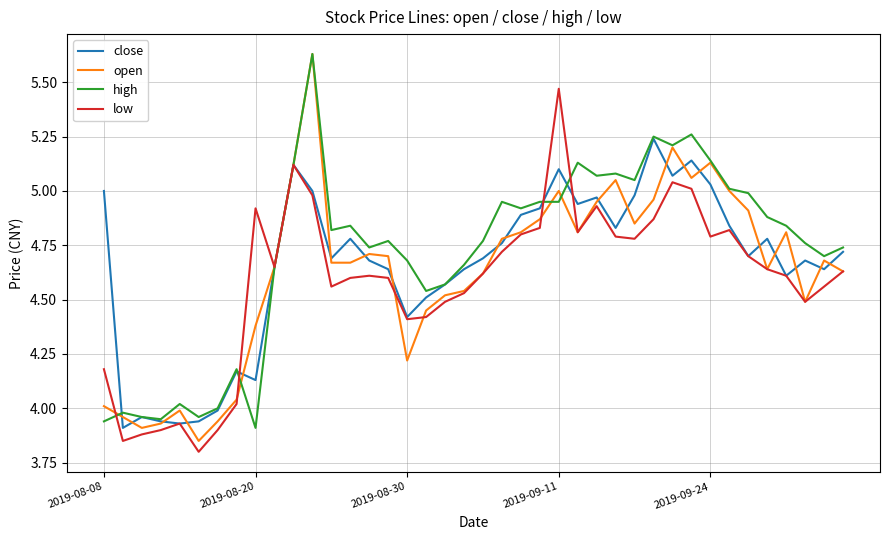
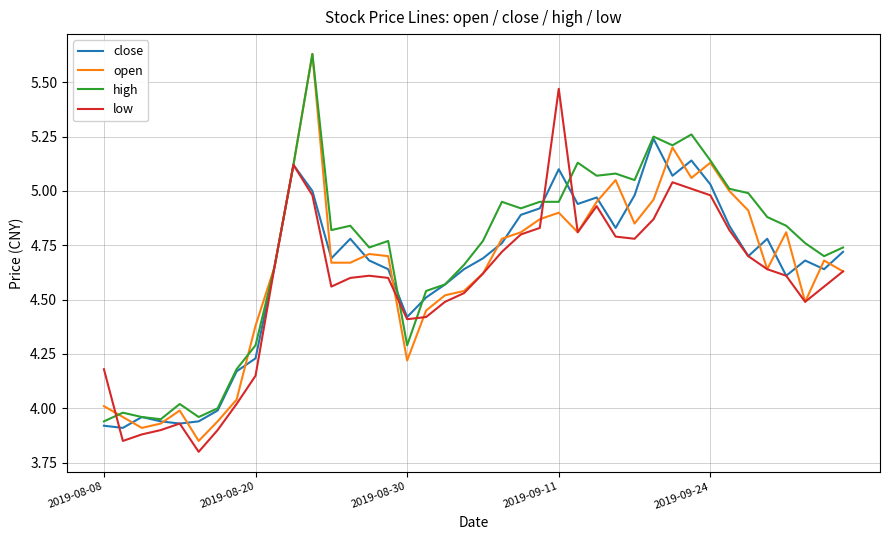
  {
    "close": {
-     "2019-08-08": 5.00,
-     "2019-08-20": 4.13,
+     "2019-08-08": 3.92,
+     "2019-08-20": 4.23,
      "2019-09-11": 5.10,
      "2019-09-24": 5.03
    },
    "open": {
      "2019-08-08": 4.0,
      "2019-08-20": 4.38,
      "2019-08-30": 4.22,
-     "2019-09-11": 5.0
+     "2019-09-11": 4.9
    },
    "high": {
      "2019-08-08": 3.94,
-     "2019-08-20": 3.91,
-     "2019-08-30": 4.68,
+     "2019-08-20": 4.29,
+     "2019-08-30": 4.29,
      "2019-09-11": 4.95
    },
    "low": {
      "2019-08-08": 4.18,
-     "2019-08-20": 4.92,
+     "2019-08-20": 4.15,
      "2019-09-11": 5.47,
-     "2019-09-24": 4.79
+     "2019-09-24": 4.98
    }
  }
